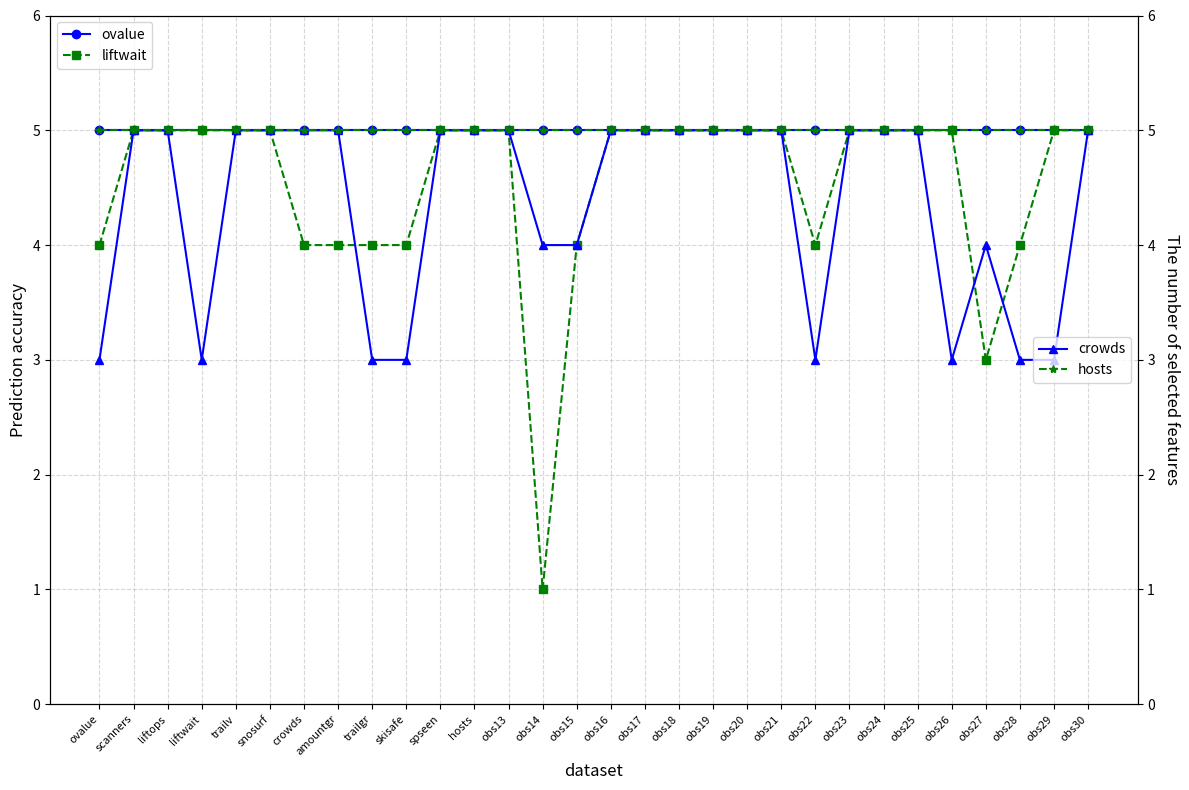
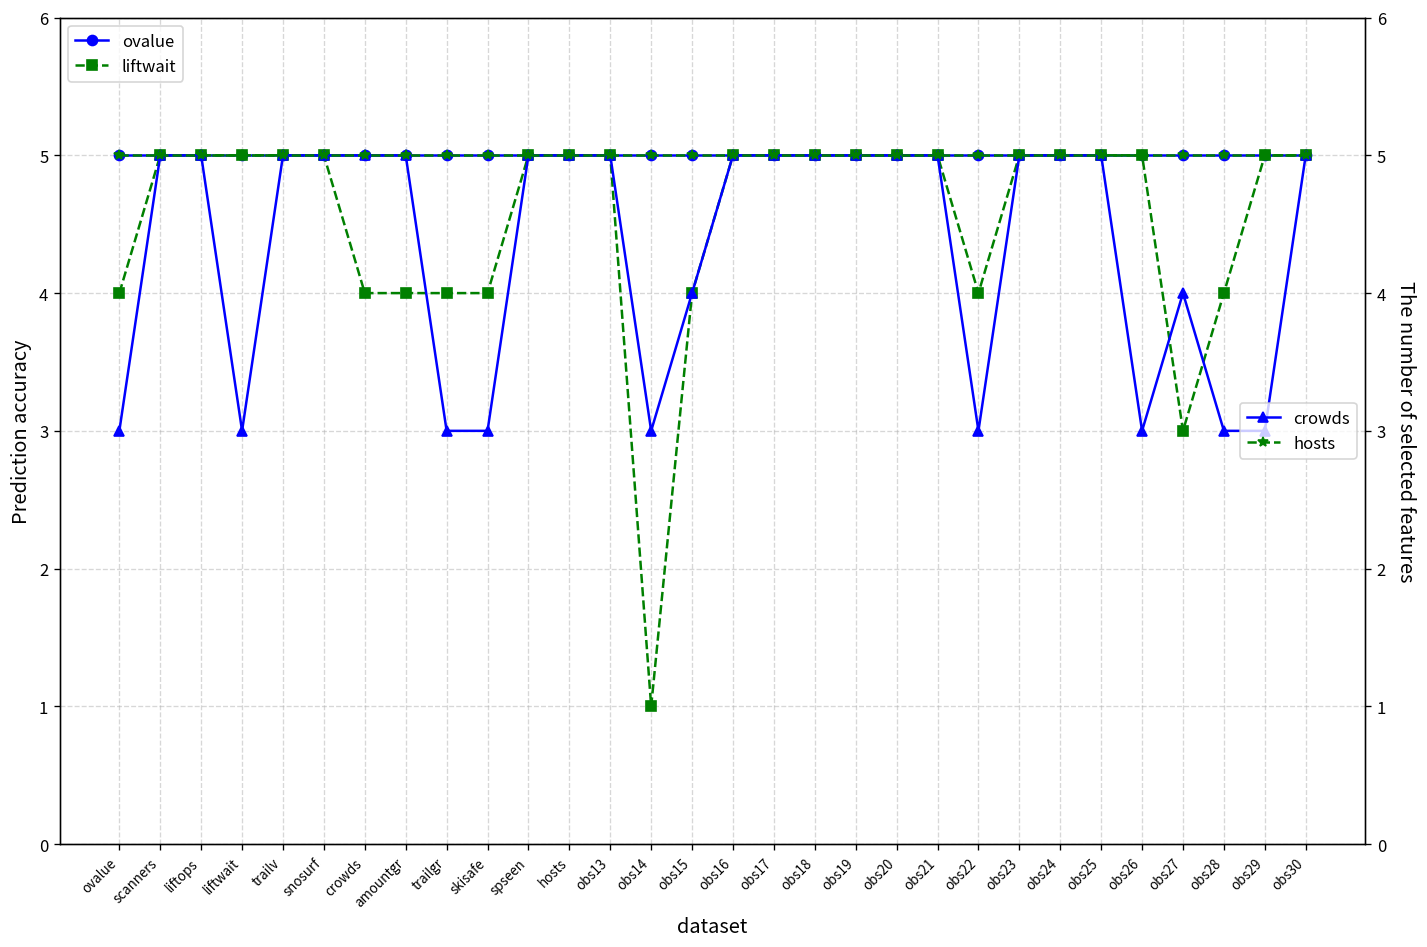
  {
    "crowds": {
      "ovalue": 3,
      "liftwait": 3,
      "trailgr": 3,
      "skisafe": 3,
-     "obs14": 4,
+     "obs14": 3,
      "obs15": 4,
      "obs22": 3,
      "obs26": 3,
      "obs27": 4,
      "obs28": 3
    }
  }
